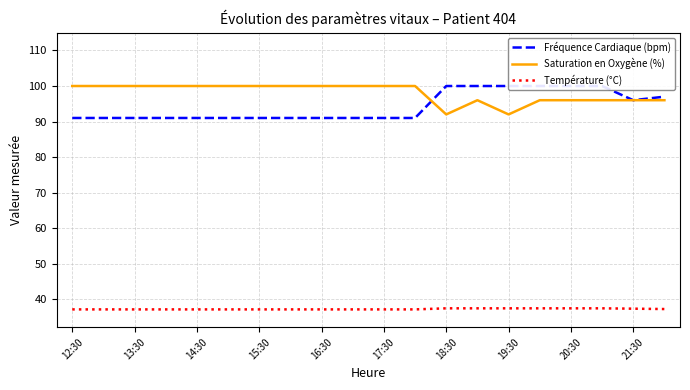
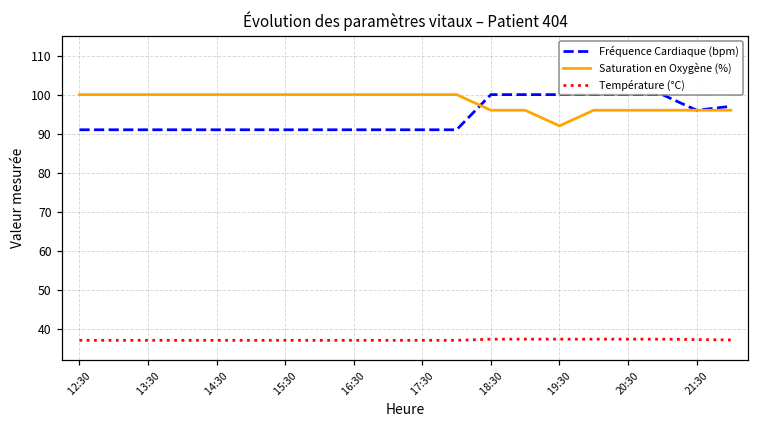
  {
    "Fréquence Cardiaque (bpm)": {
      "12:30": 91,
      "13:30": 91,
      "14:30": 91,
      "15:30": 91,
      "16:30": 91,
      "17:30": 91,
      "18:30": 100
    },
    "Saturation en Oxygène (%)": {
      "12:30": 100,
      "13:30": 100,
      "14:30": 100,
      "15:30": 100,
      "16:30": 100,
      "17:30": 100,
-     "18:30": 92,
+     "18:30": 96,
      "19:30": 92,
      "20:30": 96
    },
    "Température (°C)": {
      "12:30": 37,
      "13:30": 37,
      "14:30": 37,
      "15:30": 37,
      "16:30": 37,
      "17:30": 37,
      "18:30": 37,
      "19:30": 37,
      "20:30": 37,
      "21:30": 37
    }
  }
